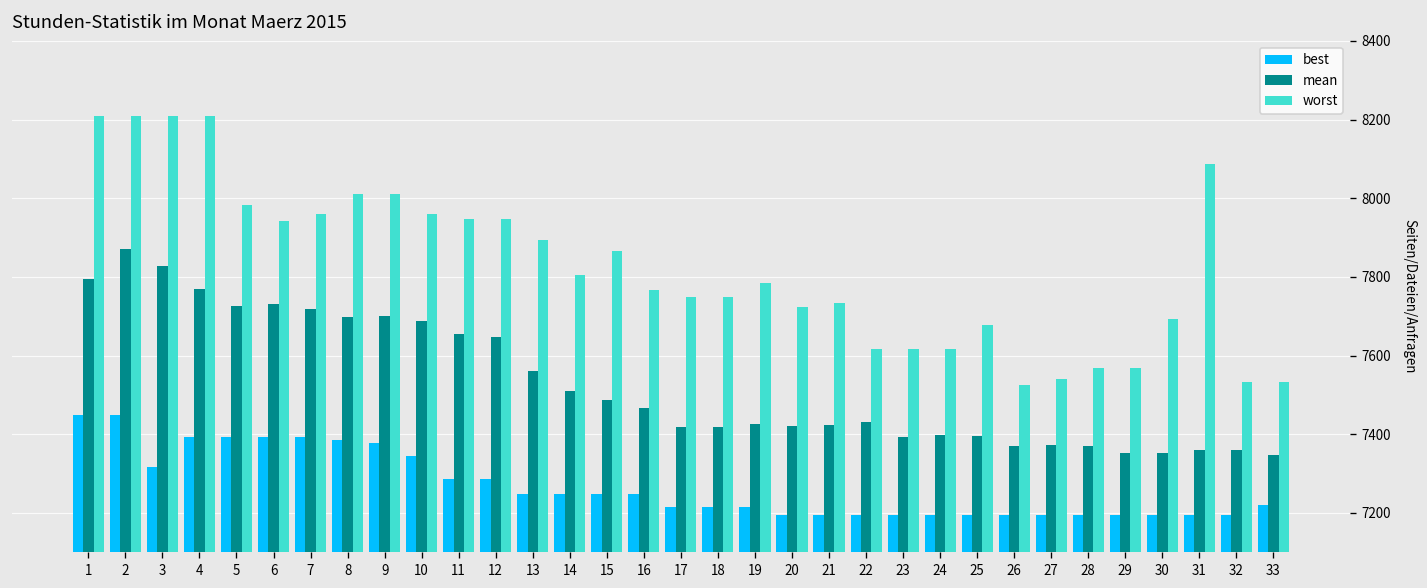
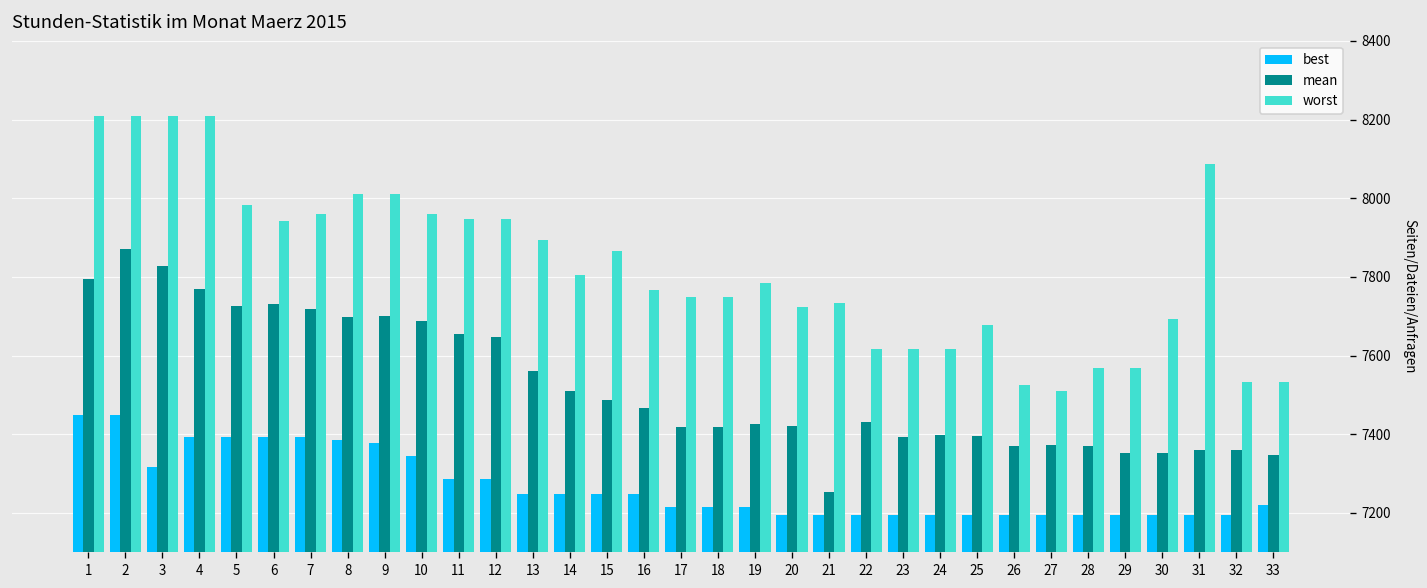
  {
    "best": {
      "1": 7450,
      "2": 7450,
      "3": 7320,
      "4": 7390,
      "5": 7390,
      "6": 7390,
      "7": 7390,
      "8": 7390,
      "9": 7380,
      "10": 7350,
      "11": 7290,
      "12": 7290,
      "13": 7250,
      "14": 7250,
      "15": 7250,
      "16": 7250,
      "17": 7220,
      "18": 7220,
      "19": 7220,
      "20": 7200,
      "21": 7200,
      "22": 7200,
      "23": 7200,
      "24": 7200,
      "25": 7190,
      "26": 7190,
      "27": 7190,
      "28": 7190,
      "29": 7190,
      "30": 7190,
      "31": 7190,
      "32": 7190,
      "33": 7220
    },
    "mean": {
      "1": 7800,
      "2": 7870,
      "3": 7830,
      "4": 7770,
      "5": 7730,
      "6": 7730,
      "7": 7720,
      "8": 7700,
      "9": 7700,
      "10": 7690,
      "11": 7660,
      "12": 7650,
      "13": 7560,
      "14": 7510,
      "15": 7490,
      "16": 7470,
      "17": 7420,
      "18": 7420,
      "19": 7430,
      "20": 7420,
-     "21": 7420,
+     "21": 7250,
      "22": 7430,
      "23": 7390,
      "24": 7400,
      "25": 7400,
      "26": 7370,
      "27": 7370,
      "28": 7370,
      "29": 7350,
      "30": 7350,
      "31": 7360,
      "32": 7360,
      "33": 7350
    },
    "worst": {
      "1": 8210,
      "2": 8210,
      "3": 8210,
      "4": 8210,
      "5": 7980,
      "6": 7940,
      "7": 7960,
      "8": 8010,
      "9": 8010,
      "10": 7960,
      "11": 7950,
      "12": 7950,
      "13": 7890,
      "14": 7800,
      "15": 7870,
      "16": 7770,
      "17": 7750,
      "18": 7750,
      "19": 7780,
      "20": 7720,
      "21": 7730,
      "22": 7620,
      "23": 7620,
      "24": 7620,
      "25": 7680,
      "26": 7530,
-     "27": 7540,
+     "27": 7510,
      "28": 7570,
      "29": 7570,
      "30": 7690,
      "31": 8090,
      "32": 7530,
      "33": 7530
    }
  }
